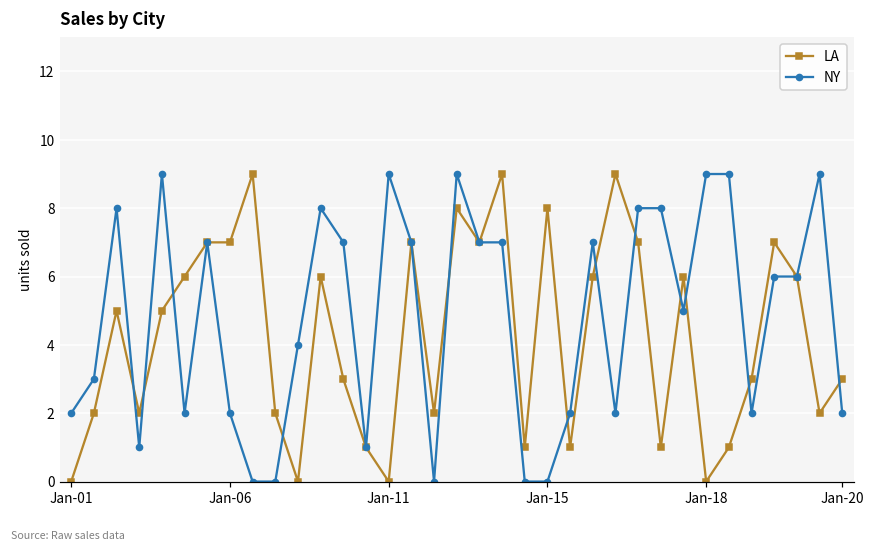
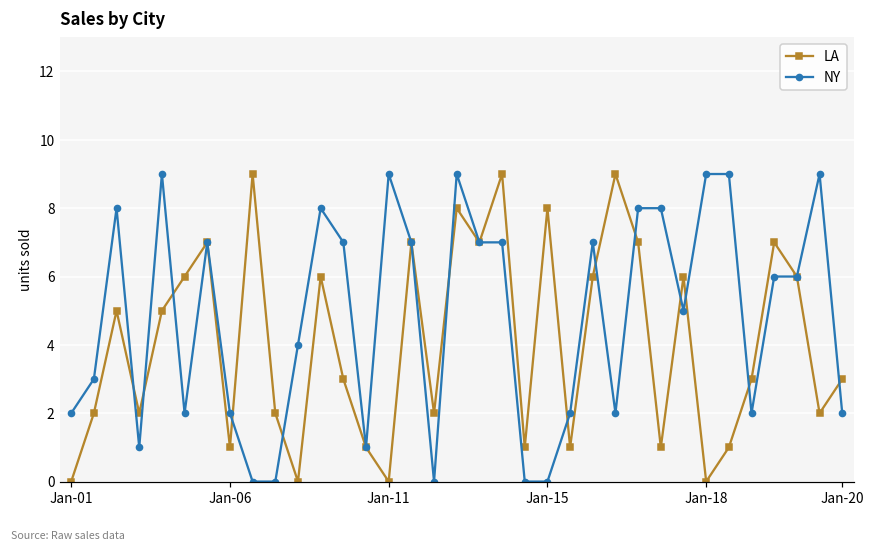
  {
    "LA": {
      "Jan-01": 0,
-     "Jan-06": 7,
+     "Jan-06": 1,
      "Jan-11": 0
    },
    "NY": {
      "Jan-01": 2,
      "Jan-06": 2,
      "Jan-11": 9
    }
  }
